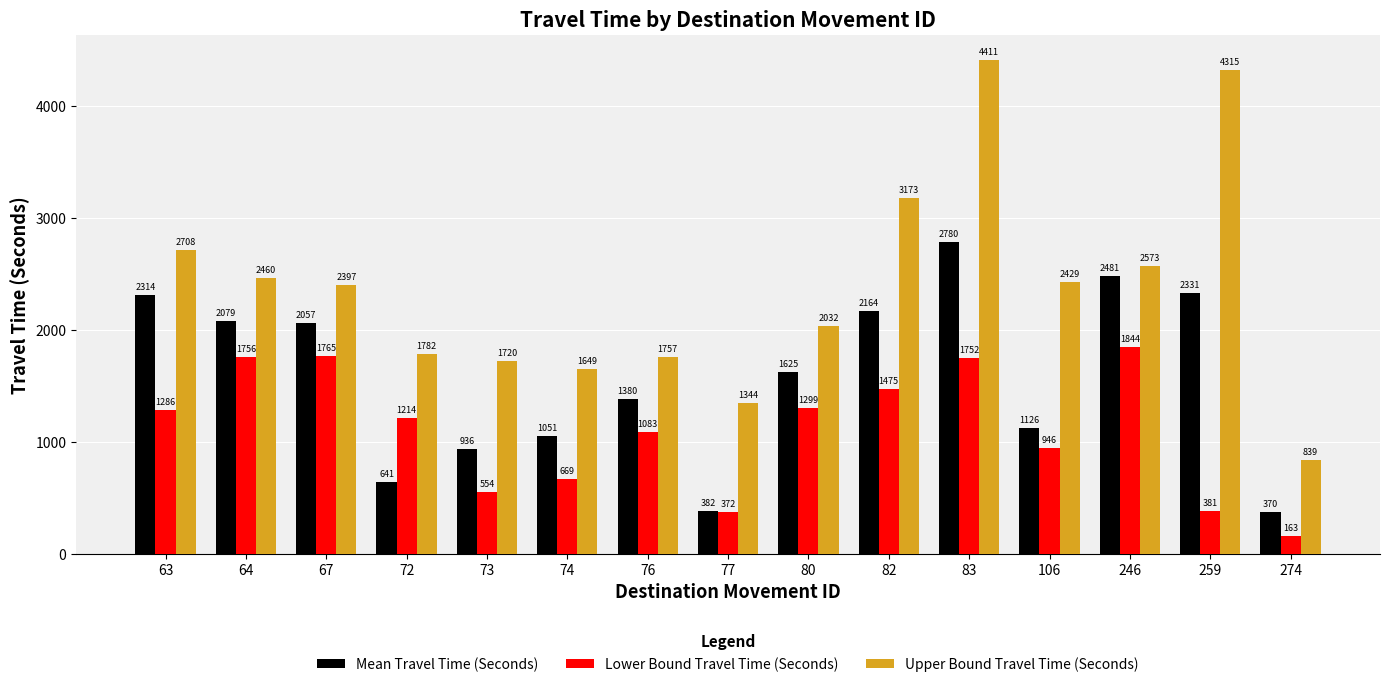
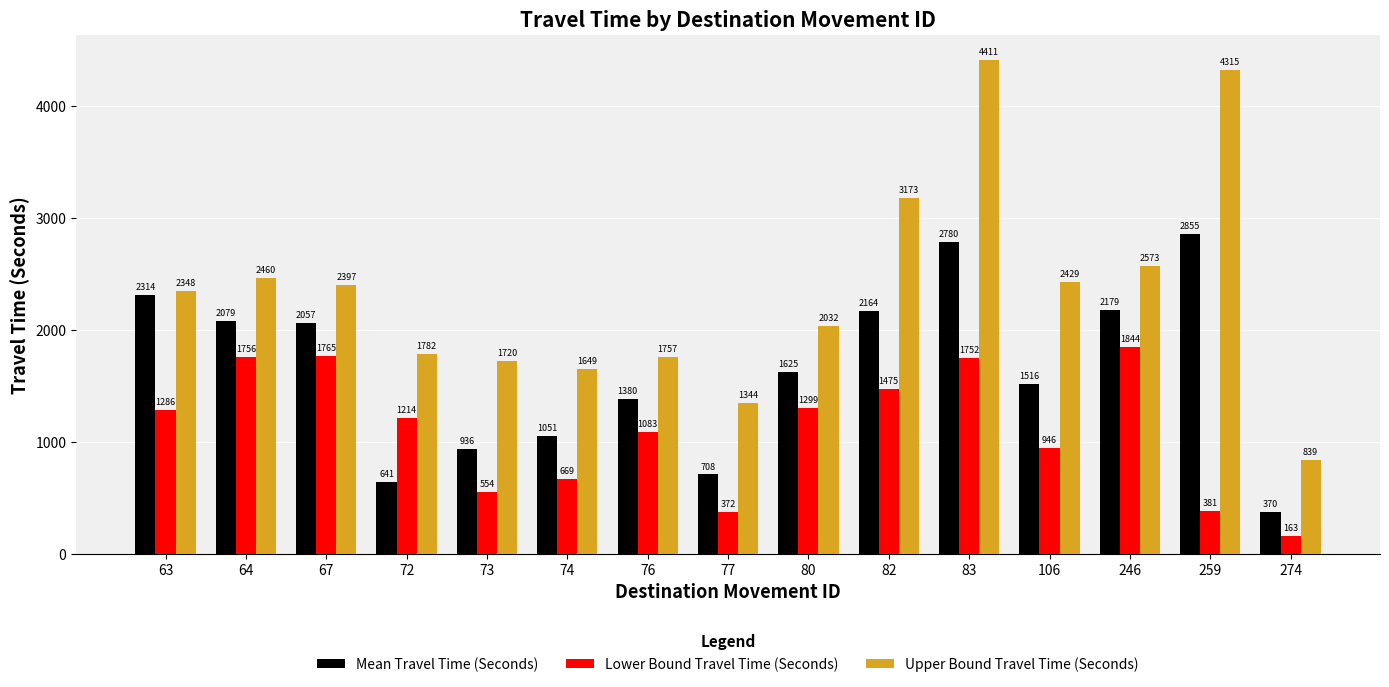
  {
    "Mean Travel Time (Seconds)": {
      "63": 2314,
      "64": 2079,
      "67": 2057,
      "72": 641,
      "73": 936,
      "74": 1051,
      "76": 1380,
-     "77": 382,
+     "77": 708,
      "80": 1625,
      "82": 2164,
      "83": 2780,
-     "106": 1126,
-     "246": 2481,
-     "259": 2331,
+     "106": 1516,
+     "246": 2179,
+     "259": 2855,
      "274": 370
    },
    "Lower Bound Travel Time (Seconds)": {
      "63": 1286,
      "64": 1756,
      "67": 1765,
      "72": 1214,
      "73": 554,
      "74": 669,
      "76": 1083,
      "77": 372,
      "80": 1299,
      "82": 1475,
      "83": 1752,
      "106": 946,
      "246": 1844,
      "259": 381,
      "274": 163
    },
    "Upper Bound Travel Time (Seconds)": {
-     "63": 2708,
+     "63": 2348,
      "64": 2460,
      "67": 2397,
      "72": 1782,
      "73": 1720,
      "74": 1649,
      "76": 1757,
      "77": 1344,
      "80": 2032,
      "82": 3173,
      "83": 4411,
      "106": 2429,
      "246": 2573,
      "259": 4315,
      "274": 839
    }
  }
